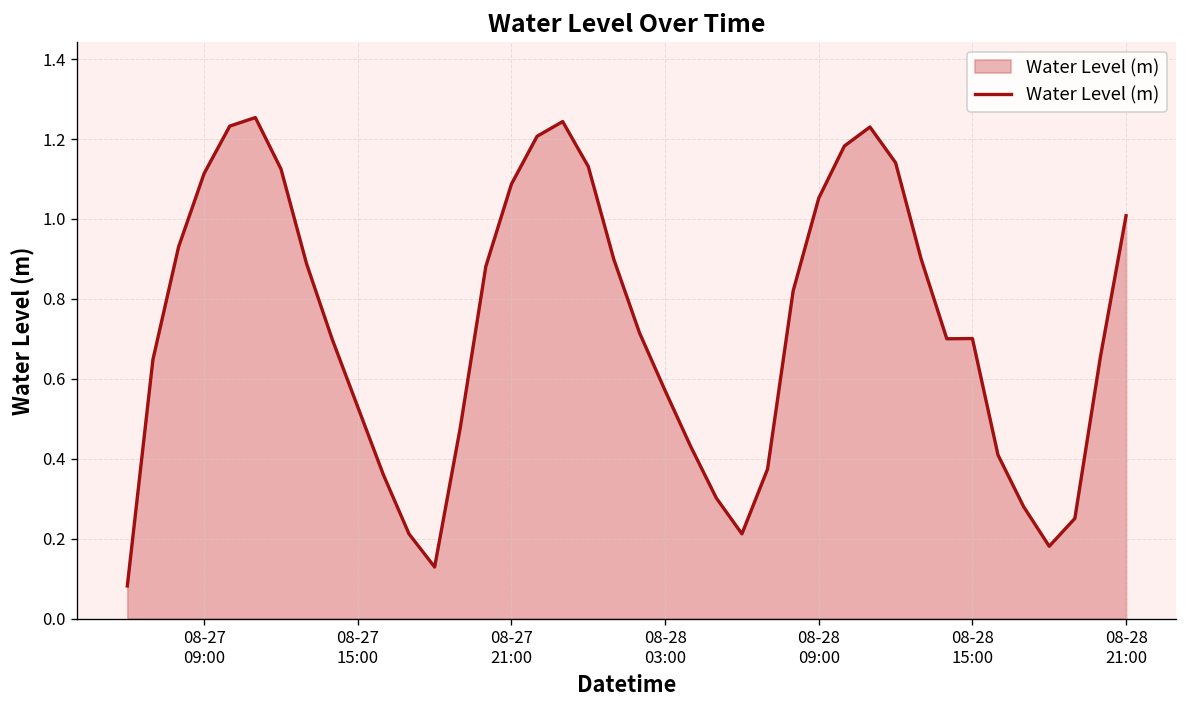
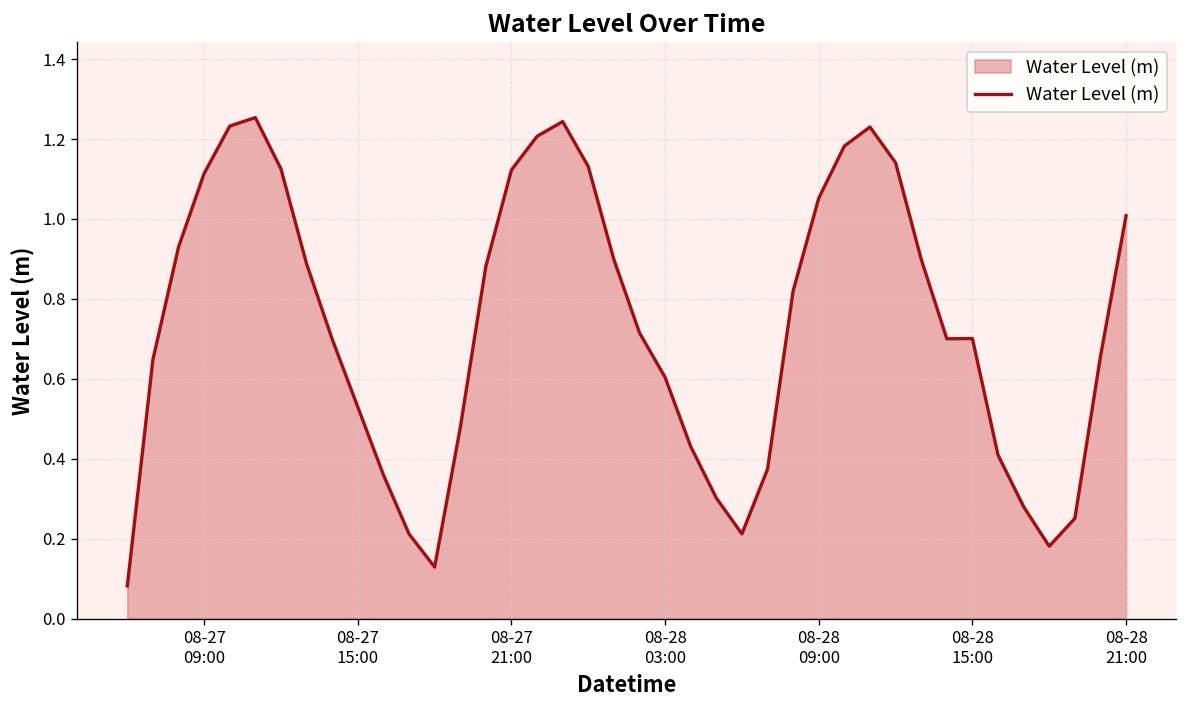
  {
    "08-27 09:00": 1.11,
    "08-27 15:00": 0.53,
-   "08-27 21:00": 1.09,
-   "08-28 03:00": 0.57,
+   "08-27 21:00": 1.12,
+   "08-28 03:00": 0.60,
    "08-28 09:00": 1.05,
    "08-28 15:00": 0.70,
    "08-28 21:00": 1.01
  }
